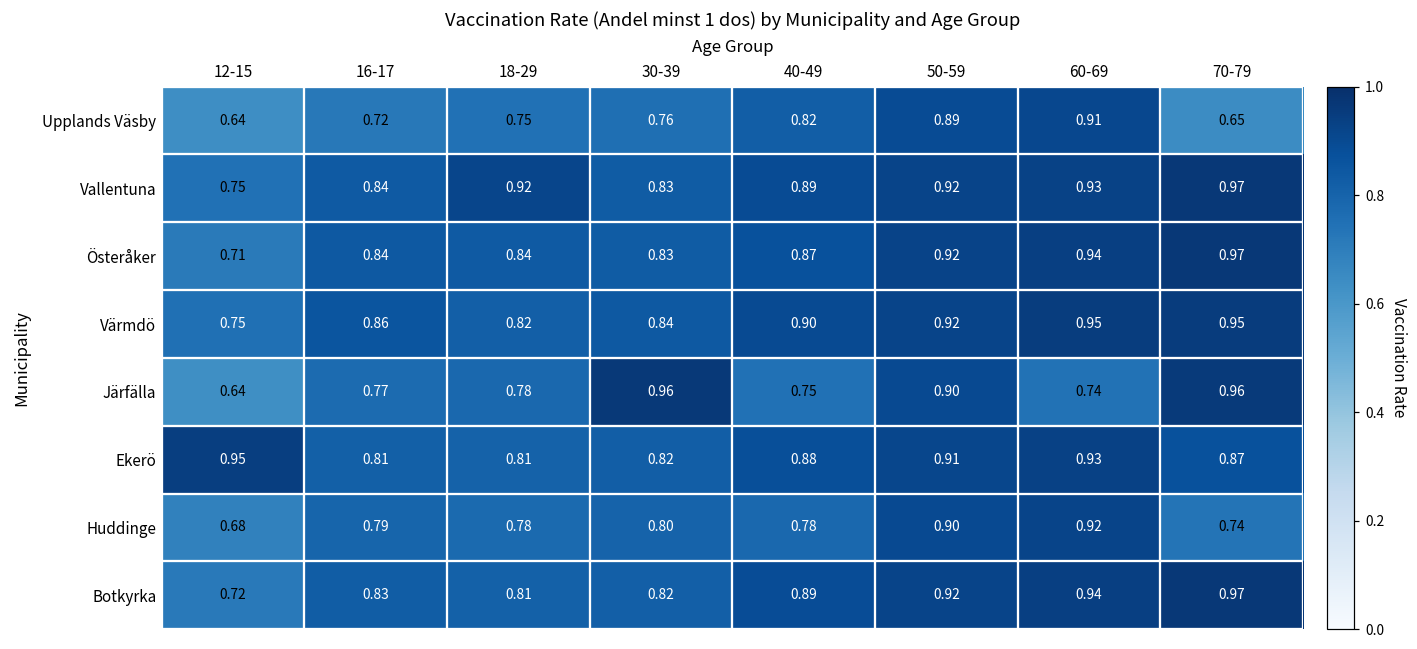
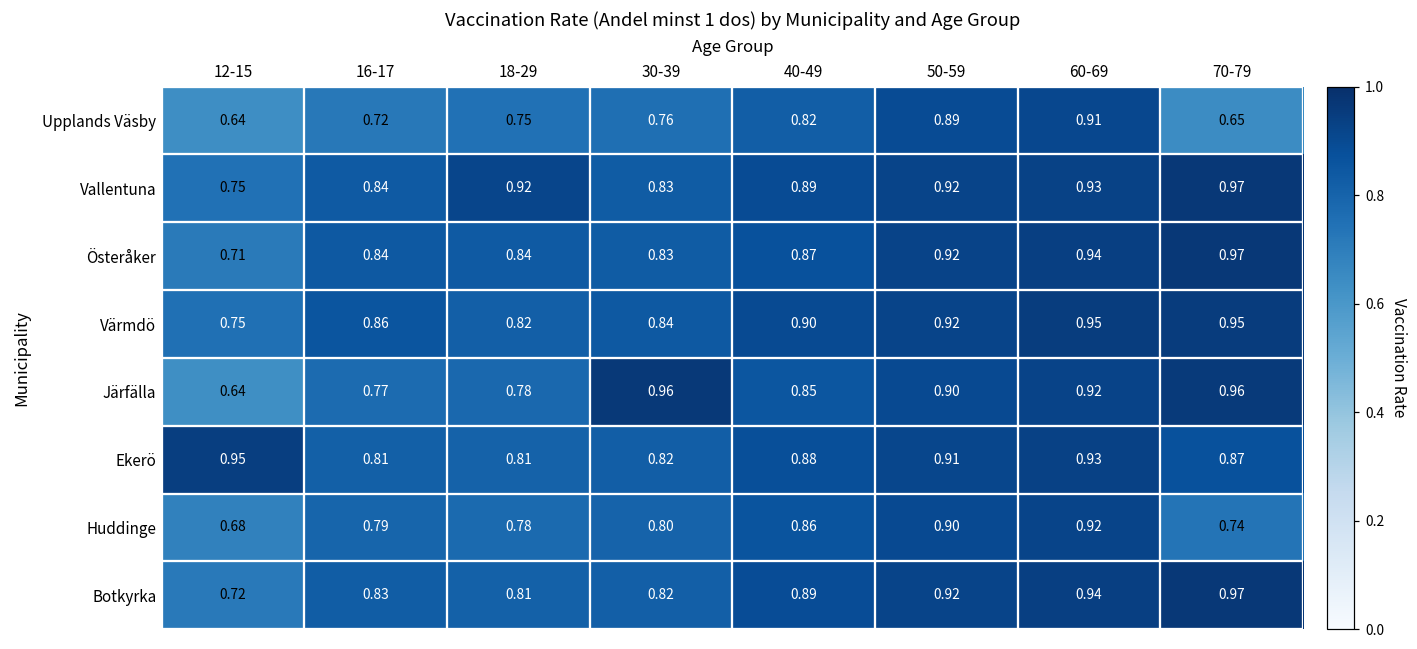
  {
    "Upplands Väsby": {
      "12-15": 0.64,
      "16-17": 0.72,
      "18-29": 0.75,
      "30-39": 0.76,
      "40-49": 0.82,
      "50-59": 0.89,
      "60-69": 0.91,
      "70-79": 0.65
    },
    "Vallentuna": {
      "12-15": 0.75,
      "16-17": 0.84,
      "18-29": 0.92,
      "30-39": 0.83,
      "40-49": 0.89,
      "50-59": 0.92,
      "60-69": 0.93,
      "70-79": 0.97
    },
    "Österåker": {
      "12-15": 0.71,
      "16-17": 0.84,
      "18-29": 0.84,
      "30-39": 0.83,
      "40-49": 0.87,
      "50-59": 0.92,
      "60-69": 0.94,
      "70-79": 0.97
    },
    "Värmdö": {
      "12-15": 0.75,
      "16-17": 0.86,
      "18-29": 0.82,
      "30-39": 0.84,
      "40-49": 0.90,
      "50-59": 0.92,
      "60-69": 0.95,
      "70-79": 0.95
    },
    "Järfälla": {
      "12-15": 0.64,
      "16-17": 0.77,
      "18-29": 0.78,
      "30-39": 0.96,
-     "40-49": 0.75,
+     "40-49": 0.85,
      "50-59": 0.90,
-     "60-69": 0.74,
+     "60-69": 0.92,
      "70-79": 0.96
    },
    "Ekerö": {
      "12-15": 0.95,
      "16-17": 0.81,
      "18-29": 0.81,
      "30-39": 0.82,
      "40-49": 0.88,
      "50-59": 0.91,
      "60-69": 0.93,
      "70-79": 0.87
    },
    "Huddinge": {
      "12-15": 0.68,
      "16-17": 0.79,
      "18-29": 0.78,
      "30-39": 0.80,
-     "40-49": 0.78,
+     "40-49": 0.86,
      "50-59": 0.90,
      "60-69": 0.92,
      "70-79": 0.74
    },
    "Botkyrka": {
      "12-15": 0.72,
      "16-17": 0.83,
      "18-29": 0.81,
      "30-39": 0.82,
      "40-49": 0.89,
      "50-59": 0.92,
      "60-69": 0.94,
      "70-79": 0.97
    }
  }
